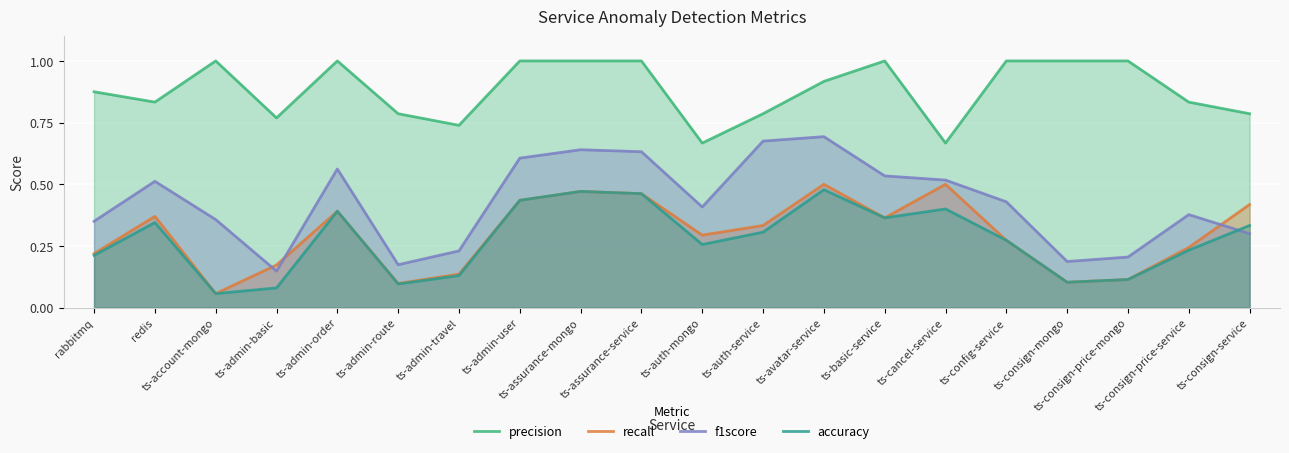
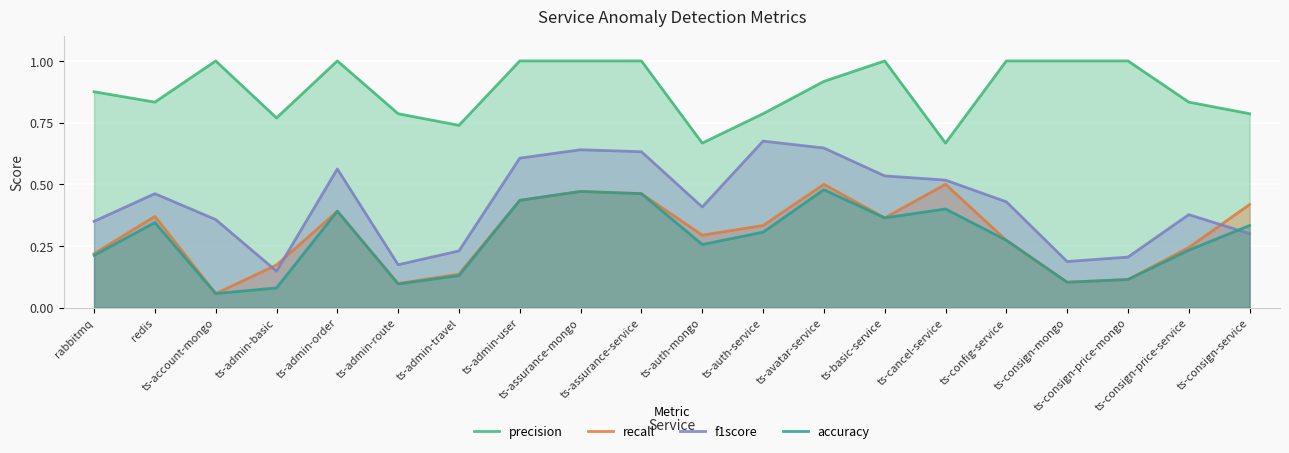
  {
    "recall": {
      "redis": 0.37,
      "ts-admin-basic": 0.17,
      "ts-auth-mongo": 0.29,
      "ts-auth-service": 0.33,
      "ts-avatar-service": 0.50,
      "ts-cancel-service": 0.50,
      "ts-consign-price-service": 0.24,
      "ts-consign-service": 0.42
    },
    "f1score": {
      "rabbitmq": 0.35,
-     "redis": 0.51,
+     "redis": 0.46,
      "ts-account-mongo": 0.36,
      "ts-admin-basic": 0.15,
      "ts-admin-order": 0.56,
      "ts-admin-route": 0.17,
      "ts-admin-travel": 0.23,
      "ts-admin-user": 0.61,
      "ts-assurance-mongo": 0.64,
      "ts-assurance-service": 0.63,
      "ts-auth-mongo": 0.41,
      "ts-auth-service": 0.68,
-     "ts-avatar-service": 0.69,
+     "ts-avatar-service": 0.65,
      "ts-basic-service": 0.53,
      "ts-cancel-service": 0.52,
      "ts-config-service": 0.43,
      "ts-consign-mongo": 0.19,
      "ts-consign-price-mongo": 0.21,
      "ts-consign-price-service": 0.38,
      "ts-consign-service": 0.30
    }
  }
